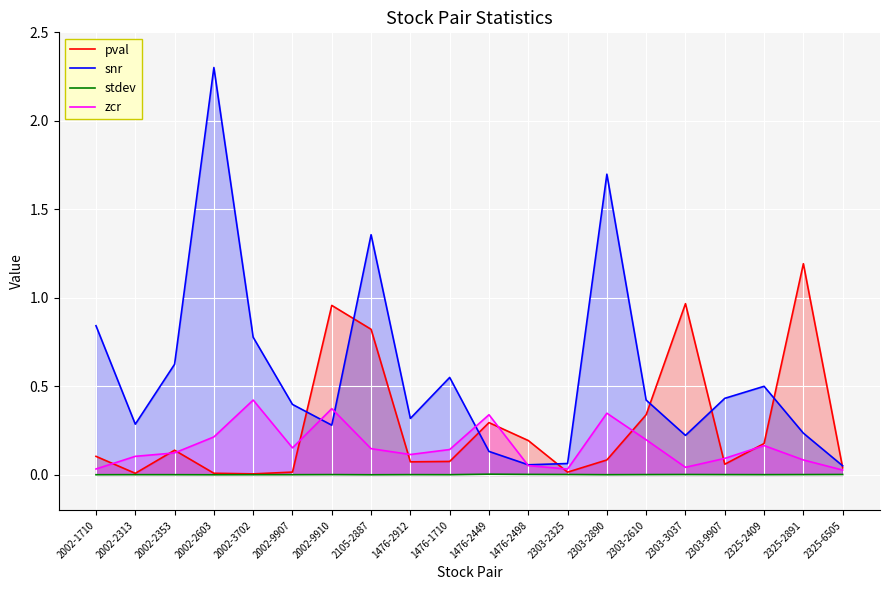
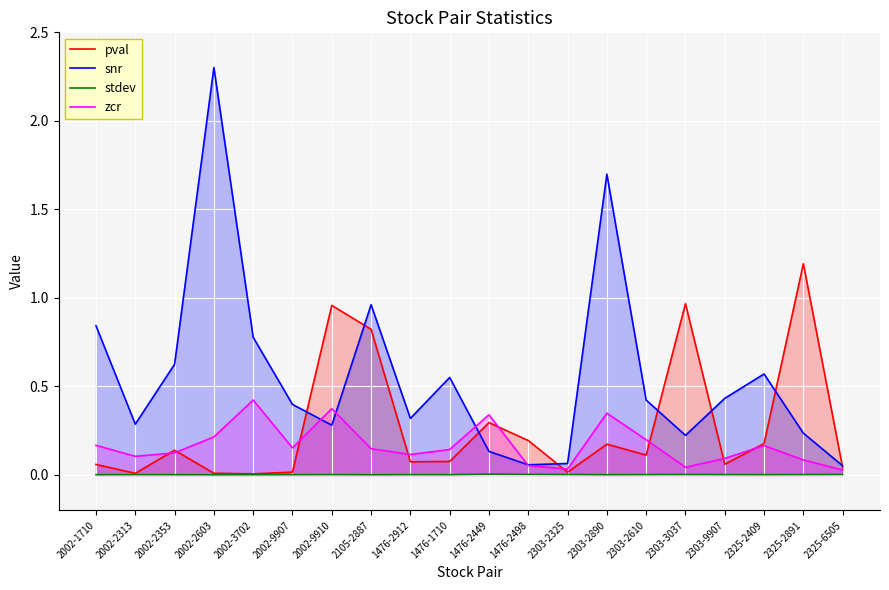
  {
    "pval": {
-     "2002-1710": 0.10,
+     "2002-1710": 0.06,
      "2002-2353": 0.14,
      "2002-9907": 0.02,
      "2002-9910": 0.96,
      "2105-2887": 0.82,
      "1476-2912": 0.07,
      "1476-1710": 0.08,
      "1476-2449": 0.30,
      "1476-2498": 0.19,
-     "2303-2890": 0.08,
-     "2303-2610": 0.34,
+     "2303-2890": 0.17,
+     "2303-2610": 0.11,
      "2303-3037": 0.97,
      "2303-9907": 0.06,
      "2325-2891": 1.19
    },
    "snr": {
      "2002-1710": 0.84,
      "2002-2313": 0.29,
      "2002-2353": 0.63,
      "2002-2603": 2.30,
      "2002-3702": 0.78,
      "2002-9907": 0.40,
      "2002-9910": 0.28,
-     "2105-2887": 1.36,
+     "2105-2887": 0.96,
      "1476-2912": 0.32,
      "1476-1710": 0.55,
      "1476-2449": 0.13,
      "2303-2325": 0.06,
      "2303-2890": 1.70,
      "2303-2610": 0.42,
      "2303-3037": 0.22,
      "2303-9907": 0.43,
-     "2325-2409": 0.50,
+     "2325-2409": 0.57,
      "2325-2891": 0.24
    },
    "stdev": {
      "2002-1710": 0.00,
      "2002-2353": 0.00,
      "2002-9907": 0.00,
      "2002-9910": 0.00,
      "2105-2887": 0.00,
      "1476-2912": 0.00,
      "1476-1710": 0.00,
      "1476-2449": 0.00,
      "1476-2498": 0.00,
      "2303-2890": 0.00,
      "2303-2610": 0.00,
      "2303-3037": 0.00,
      "2303-9907": 0.00,
      "2325-2409": 0.00,
      "2325-2891": 0.00,
      "2325-6505": 0.00
    },
    "zcr": {
-     "2002-1710": 0.03,
+     "2002-1710": 0.17,
      "2002-2313": 0.11,
      "2002-2353": 0.12,
      "2002-2603": 0.21,
      "2002-3702": 0.42,
      "2002-9907": 0.15,
      "2002-9910": 0.37,
      "2105-2887": 0.15,
      "1476-2912": 0.12,
      "1476-1710": 0.14,
      "1476-2449": 0.34,
      "2303-2325": 0.03,
      "2303-2890": 0.35,
      "2303-2610": 0.20,
      "2303-3037": 0.04,
      "2303-9907": 0.09,
      "2325-2891": 0.08
    }
  }
